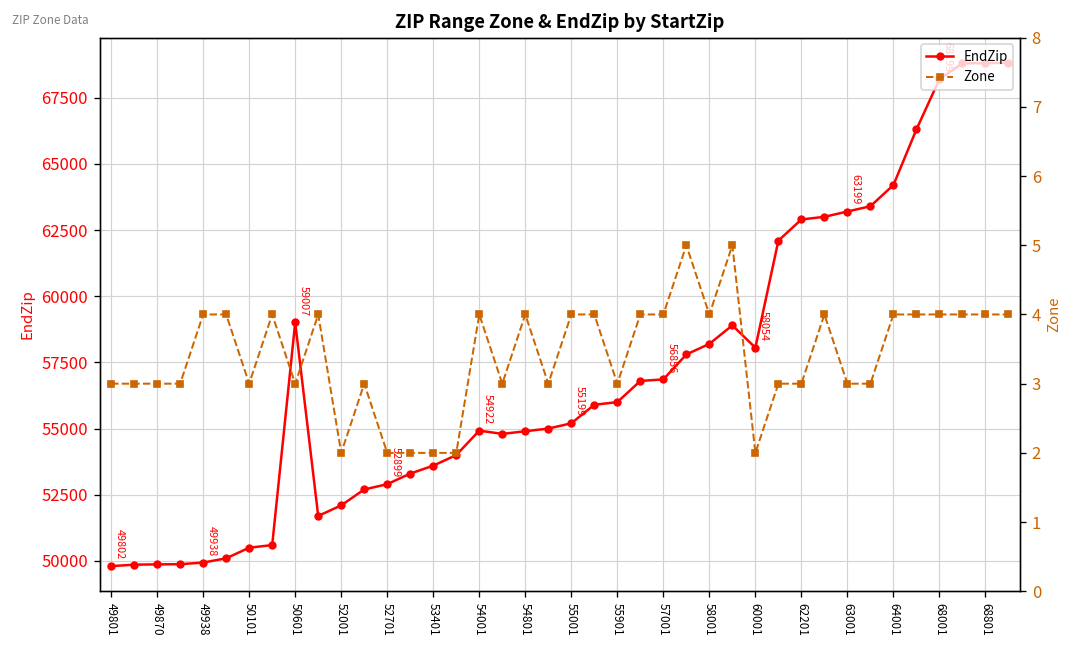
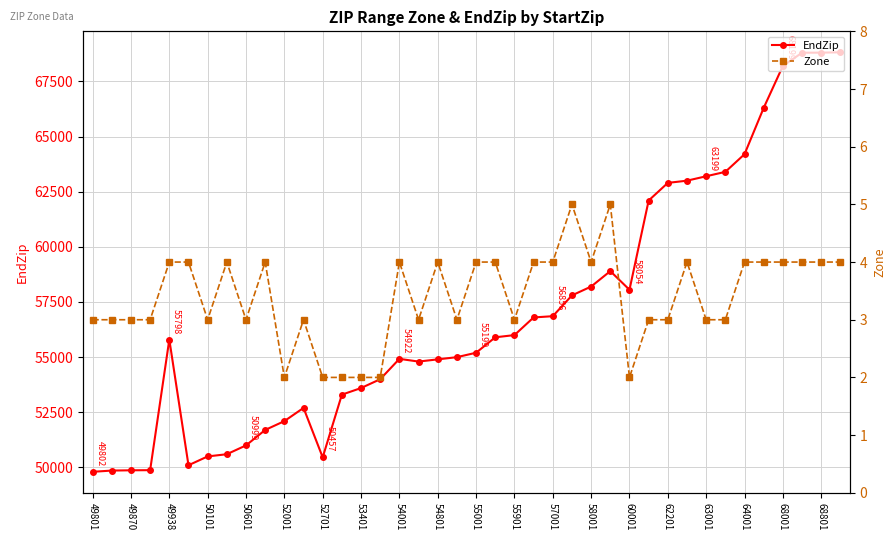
  {
    "EndZip": {
      "49801": 49802,
-     "49938": 49938,
-     "50601": 59007,
-     "52701": 52899,
+     "49938": 55798,
+     "50601": 50999,
+     "52701": 50457,
      "54001": 54922,
      "55001": 55199,
      "57001": 56856,
      "60001": 58054,
      "63001": 63199
    }
  }
